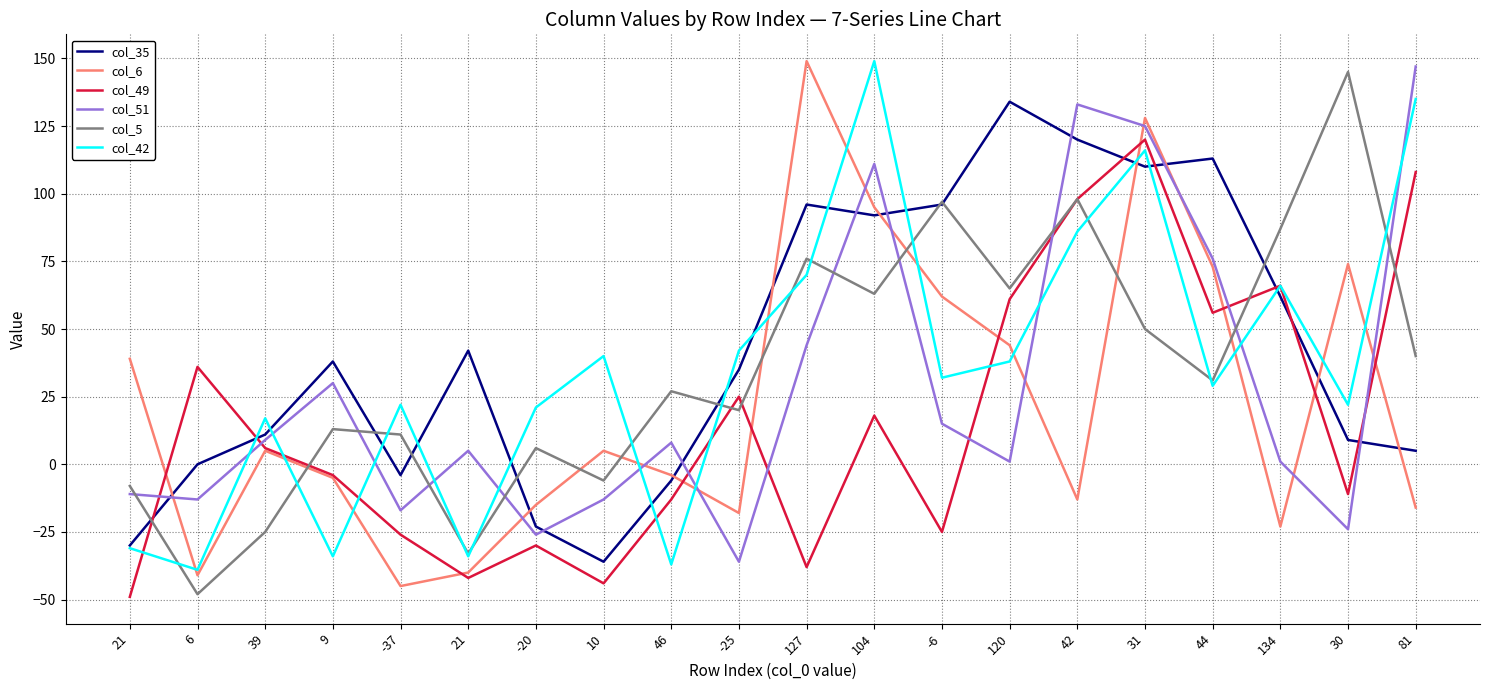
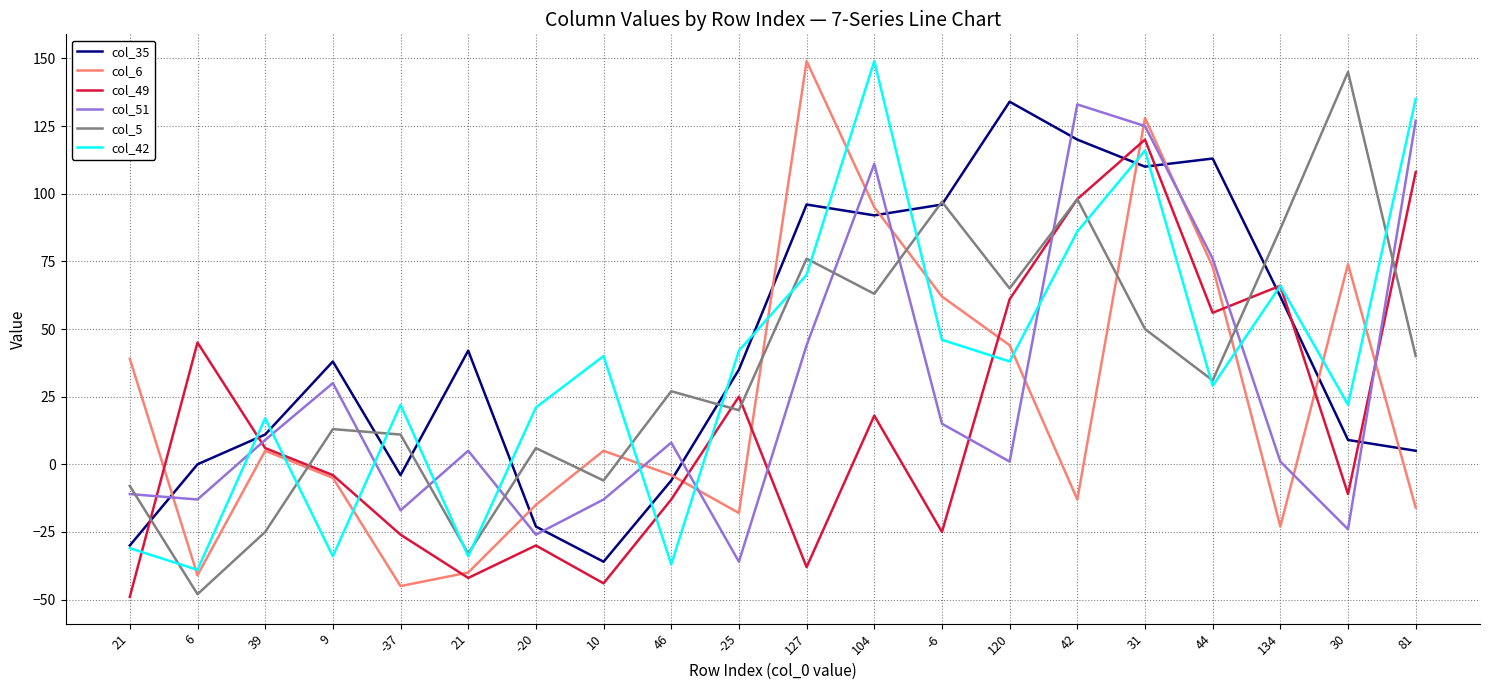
  {
    "col_35": {
      "6": 0,
      "39": 11,
      "9": 38,
      "-37": -4,
      "-20": -23,
      "10": -36,
      "46": -6,
      "-25": 35,
      "127": 96,
      "104": 92,
      "-6": 96,
      "120": 134,
      "42": 120,
      "31": 110,
      "44": 113,
      "134": 62,
      "30": 9,
      "81": 5
    },
    "col_6": {
      "6": -41,
      "39": 5,
      "9": -5,
      "-37": -45,
      "-20": -15,
      "10": 5,
      "46": -4,
      "-25": -18,
      "127": 149,
      "104": 95,
      "-6": 62,
      "120": 44,
      "42": -13,
      "31": 128,
      "44": 73,
      "134": -23,
      "30": 74,
      "81": -16
    },
    "col_49": {
-     "6": 36,
+     "6": 45,
      "39": 6,
      "9": -4,
      "-37": -26,
      "-20": -30,
      "10": -44,
      "46": -13,
      "-25": 25,
      "127": -38,
      "104": 18,
      "-6": -25,
      "120": 61,
      "31": 120,
      "44": 56,
      "30": -11,
      "81": 108
    },
    "col_51": {
      "6": -13,
      "39": 9,
      "9": 30,
      "-37": -17,
      "-20": -26,
      "10": -13,
      "46": 8,
      "-25": -36,
      "127": 44,
      "104": 111,
      "-6": 15,
      "120": 1,
      "42": 133,
      "31": 125,
      "44": 76,
      "134": 1,
      "30": -24,
-     "81": 147
+     "81": 127
    },
    "col_5": {
      "6": -48,
      "39": -25,
      "9": 13,
      "-37": 11,
      "-20": 6,
      "10": -6,
      "46": 27,
      "-25": 20,
      "127": 76,
      "104": 63,
      "-6": 97,
      "120": 65,
      "31": 50,
      "44": 31,
      "134": 87,
      "30": 145,
      "81": 40
    },
    "col_42": {
      "6": -39,
      "39": 17,
      "9": -34,
      "-37": 22,
      "-20": 21,
      "10": 40,
      "46": -37,
      "-25": 42,
      "127": 70,
      "104": 149,
-     "-6": 32,
+     "-6": 46,
      "120": 38,
      "42": 86,
      "31": 116,
      "44": 29,
      "30": 22,
      "81": 135
    }
  }
